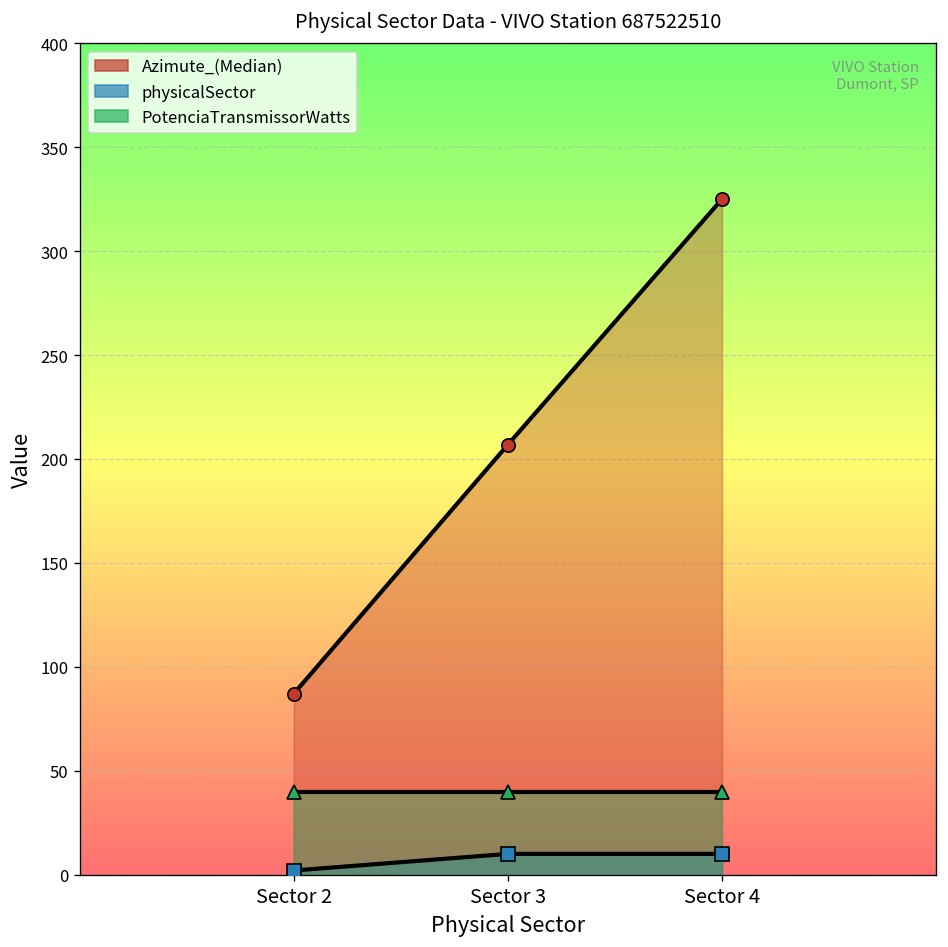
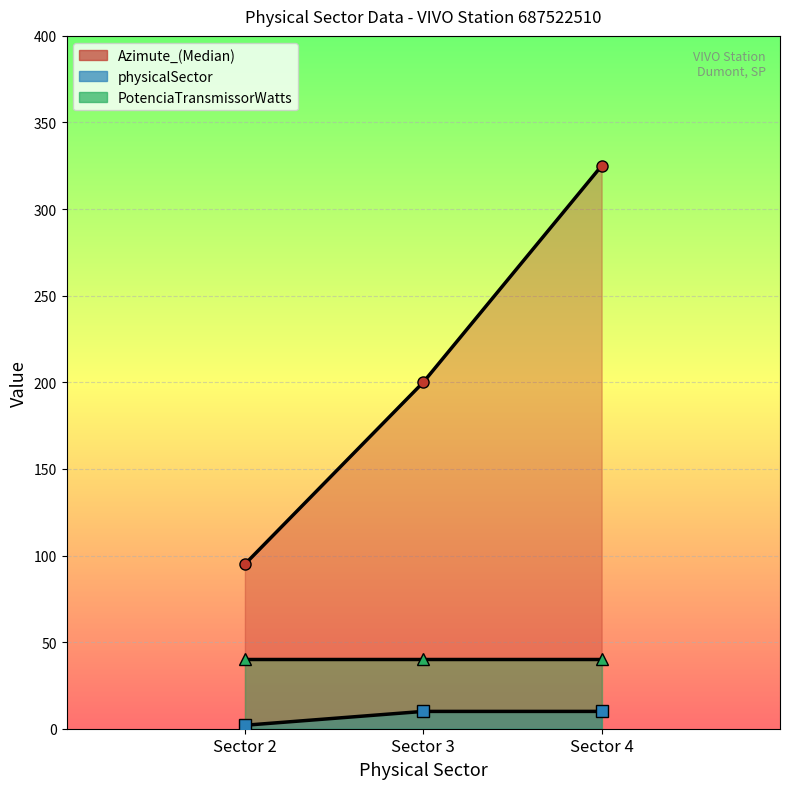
  {
    "Azimute_(Median)": {
-     "Sector 2": 87,
-     "Sector 3": 207,
+     "Sector 2": 95,
+     "Sector 3": 200,
      "Sector 4": 325
    },
    "physicalSector": {
      "Sector 2": 2,
      "Sector 3": 10,
      "Sector 4": 10
    },
    "PotenciaTransmissorWatts": {
      "Sector 2": 40,
      "Sector 3": 40,
      "Sector 4": 40
    }
  }
